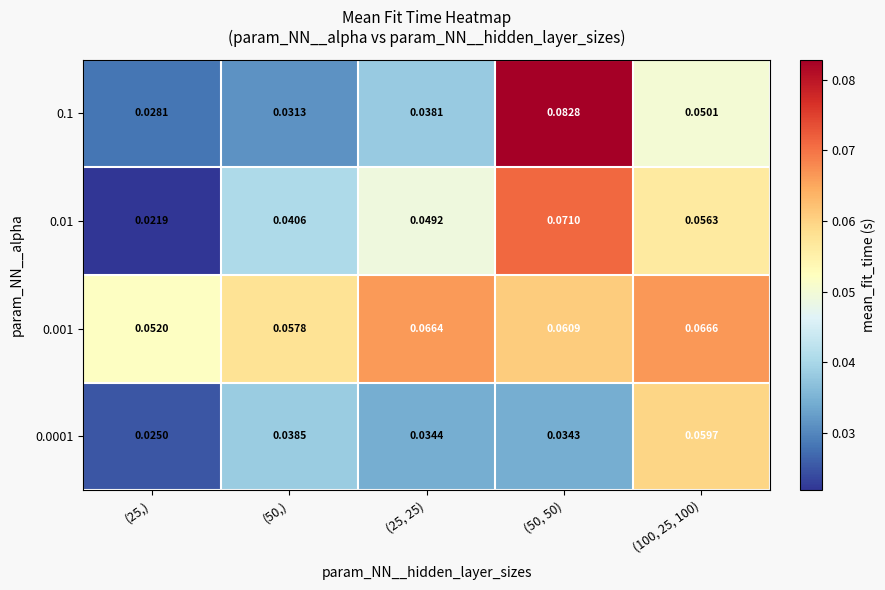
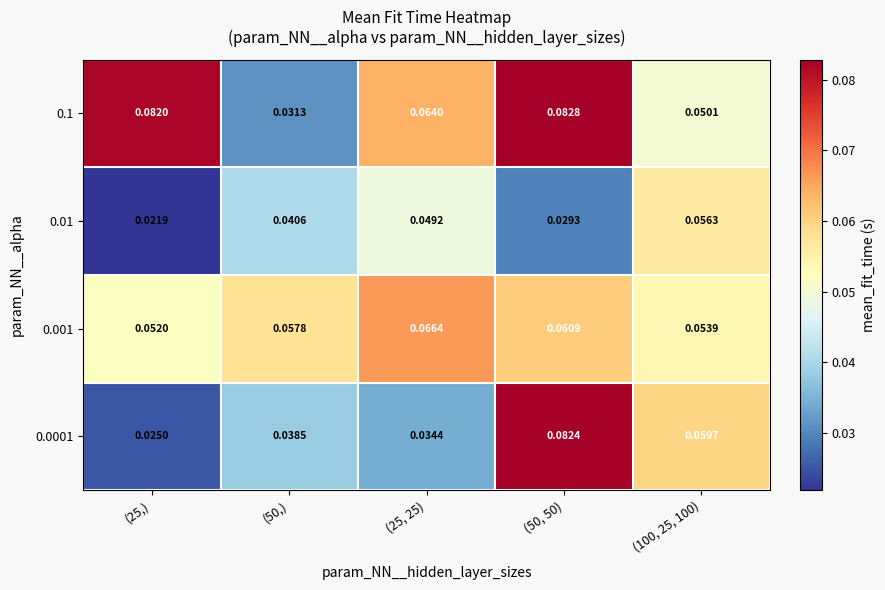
  {
    "0.1": {
-     "(25,)": 0.0281,
+     "(25,)": 0.0820,
      "(50,)": 0.0313,
-     "(25, 25)": 0.0381,
+     "(25, 25)": 0.0640,
      "(50, 50)": 0.0828,
      "(100, 25, 100)": 0.0501
    },
    "0.01": {
      "(25,)": 0.0219,
      "(50,)": 0.0406,
      "(25, 25)": 0.0492,
-     "(50, 50)": 0.0710,
+     "(50, 50)": 0.0293,
      "(100, 25, 100)": 0.0563
    },
    "0.001": {
      "(25,)": 0.0520,
      "(50,)": 0.0578,
      "(25, 25)": 0.0664,
      "(50, 50)": 0.0609,
-     "(100, 25, 100)": 0.0666
+     "(100, 25, 100)": 0.0539
    },
    "0.0001": {
      "(25,)": 0.0250,
      "(50,)": 0.0385,
      "(25, 25)": 0.0344,
-     "(50, 50)": 0.0343,
+     "(50, 50)": 0.0824,
      "(100, 25, 100)": 0.0597
    }
  }
